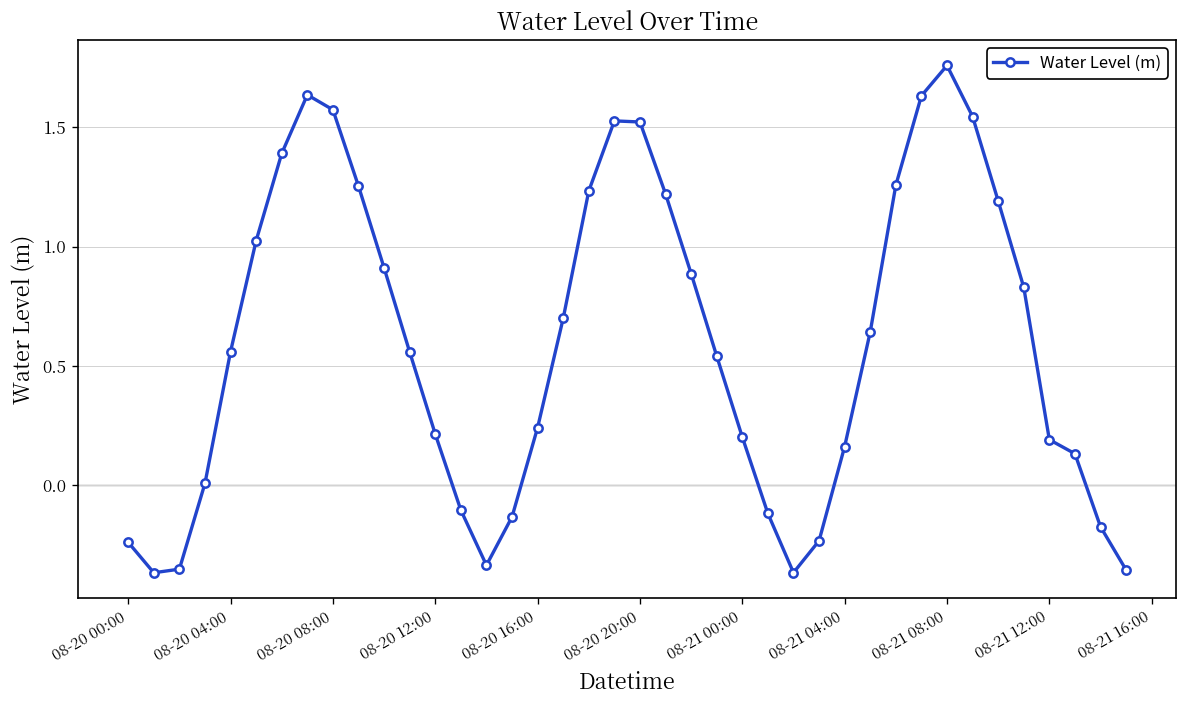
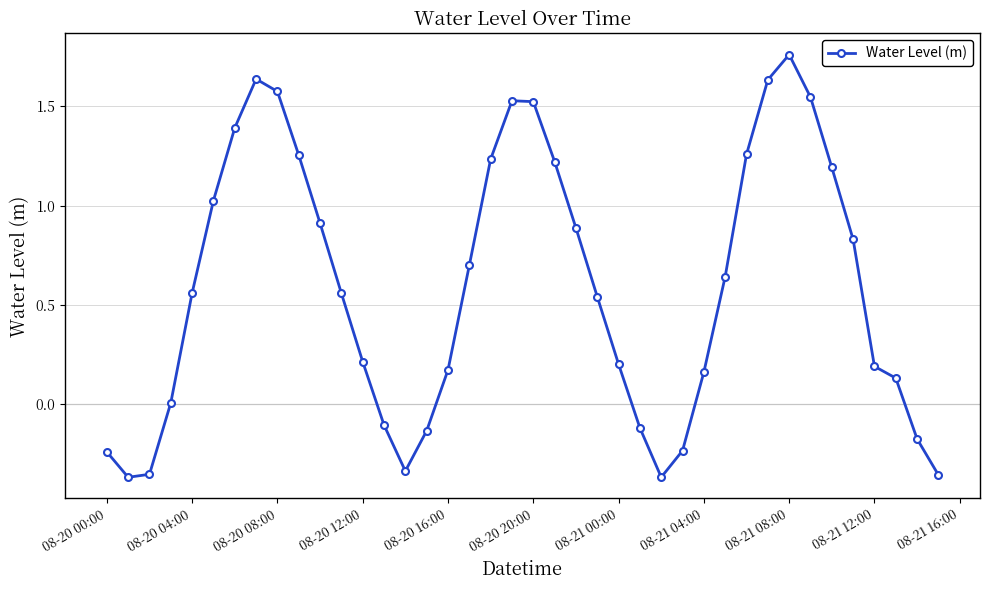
  {
    "08-20 00:00": -0.24,
    "08-20 04:00": 0.56,
    "08-20 08:00": 1.57,
    "08-20 12:00": 0.21,
-   "08-20 16:00": 0.24,
+   "08-20 16:00": 0.17,
    "08-20 20:00": 1.52,
    "08-21 00:00": 0.20,
    "08-21 04:00": 0.16,
    "08-21 08:00": 1.76,
    "08-21 12:00": 0.19
  }
